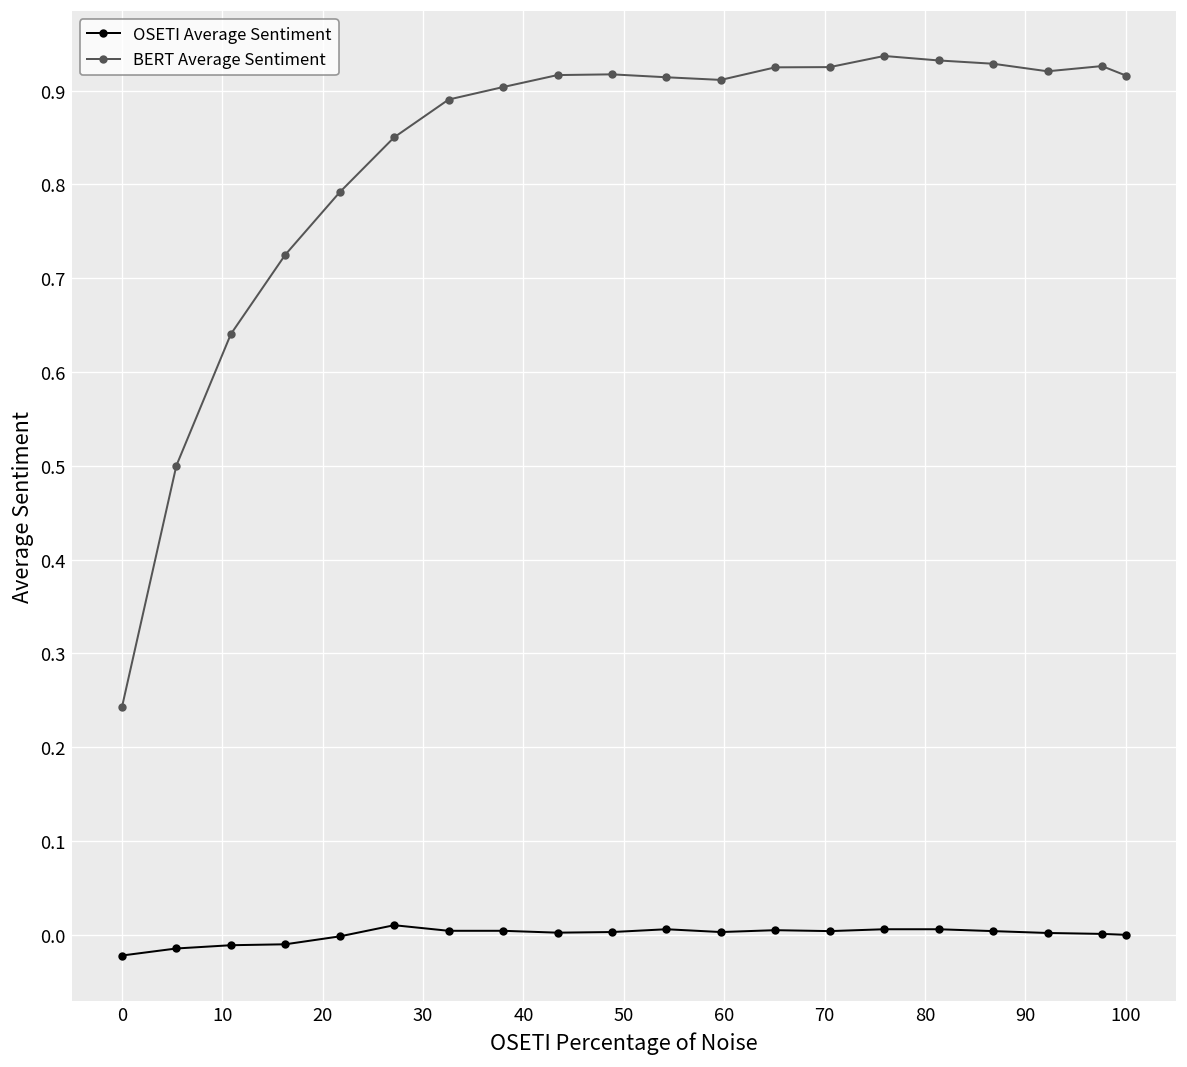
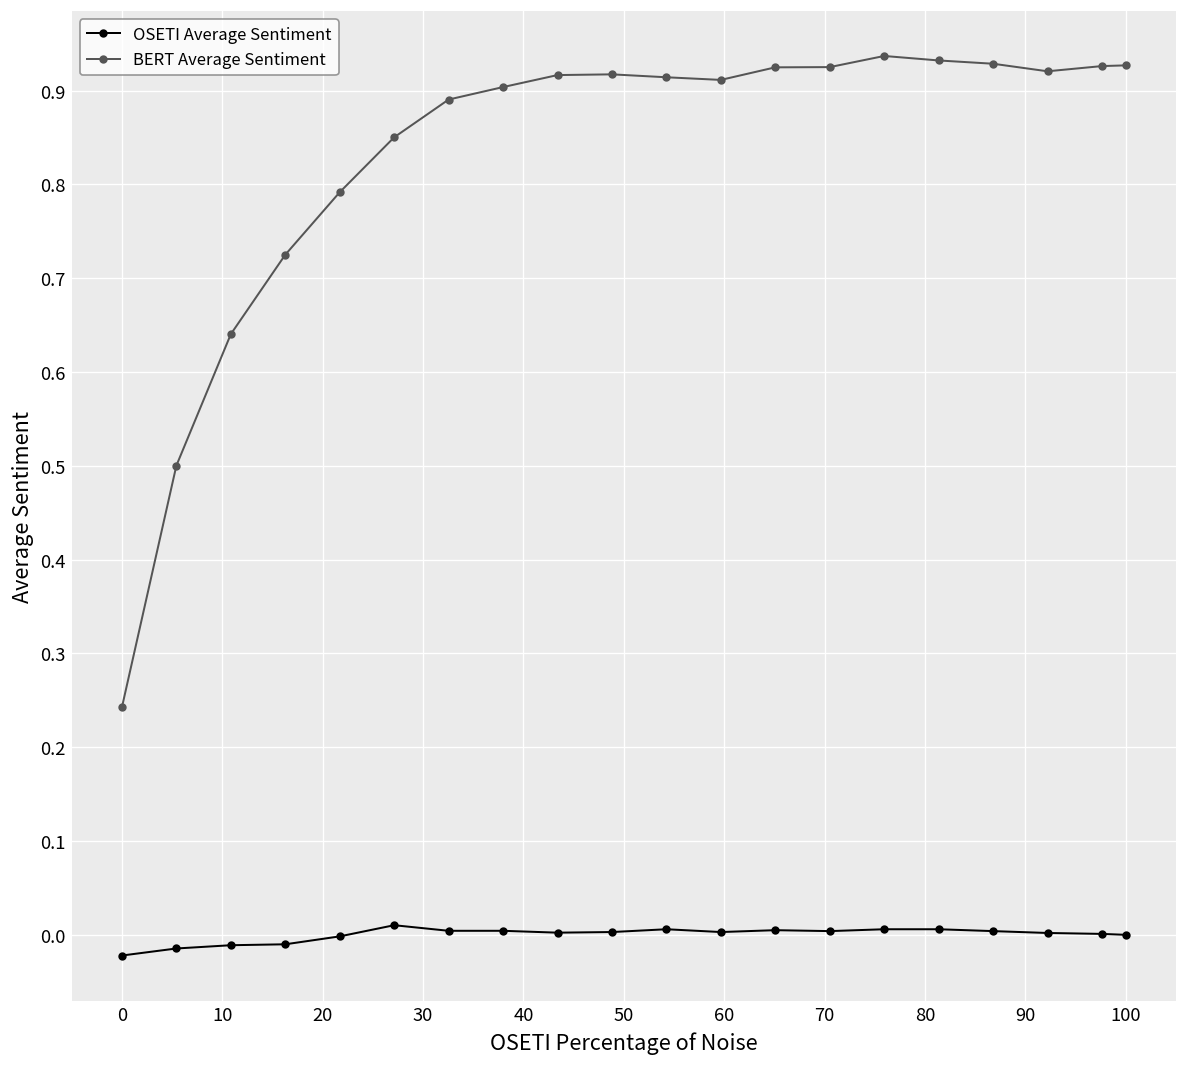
  {
    "OSETI Average Sentiment": {
      "0": -0.02,
      "100": 0.00
    },
    "BERT Average Sentiment": {
      "0": 0.24,
-     "100": 0.92
+     "100": 0.93
    }
  }
